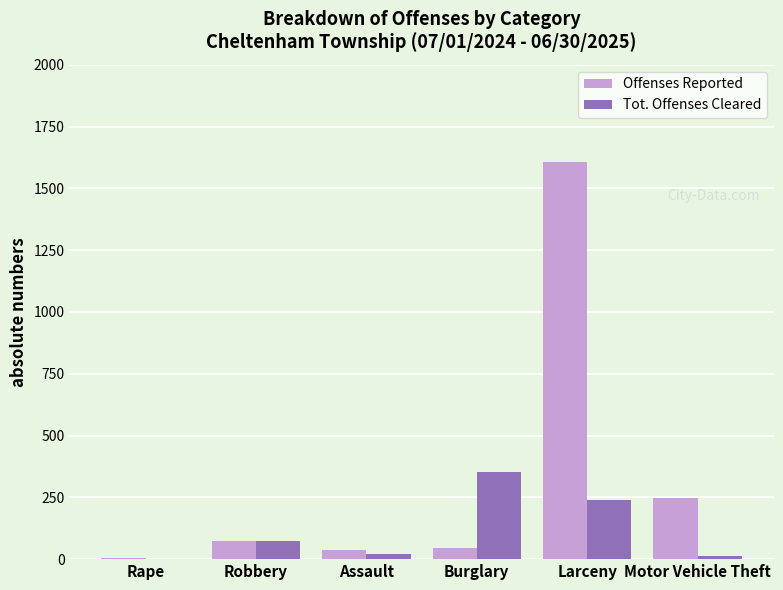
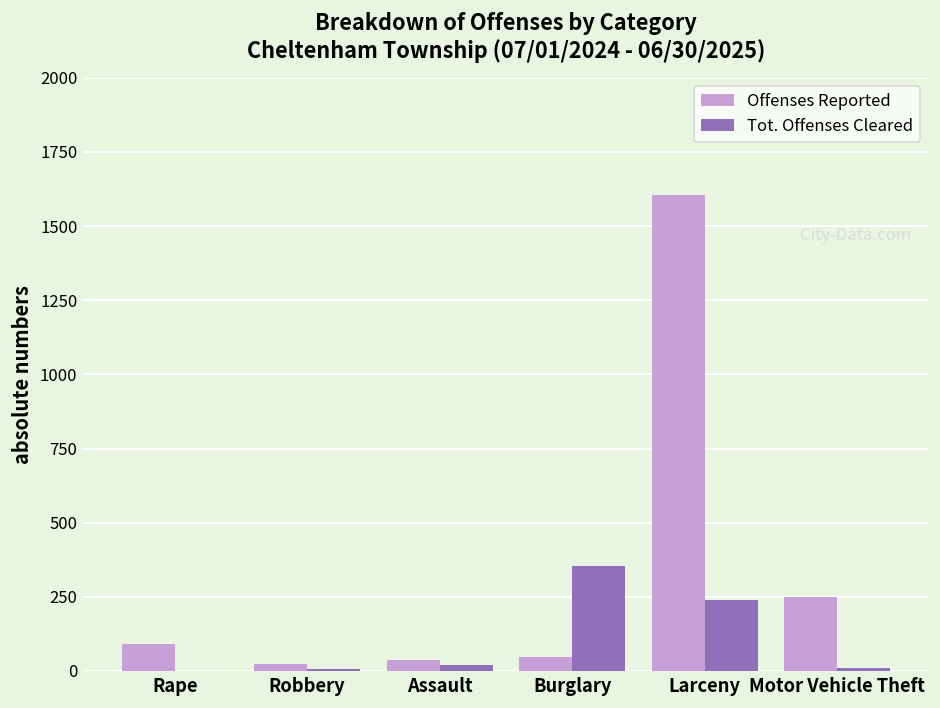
  {
    "Offenses Reported": {
-     "Rape": 10,
-     "Robbery": 80,
+     "Rape": 90,
+     "Robbery": 20,
      "Assault": 40,
      "Burglary": 50,
      "Larceny": 1610,
      "Motor Vehicle Theft": 250
    },
    "Tot. Offenses Cleared": {
      "Rape": 0,
-     "Robbery": 70,
+     "Robbery": 10,
      "Assault": 20,
      "Burglary": 350,
      "Larceny": 240,
      "Motor Vehicle Theft": 10
    }
  }
